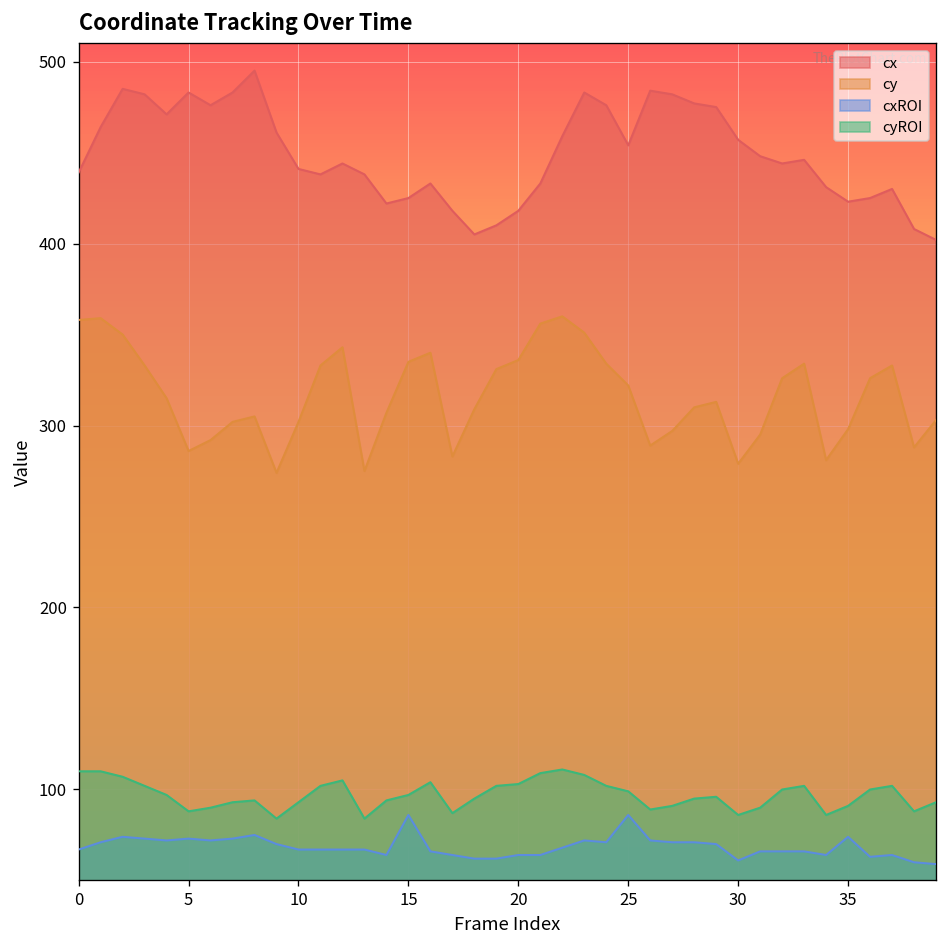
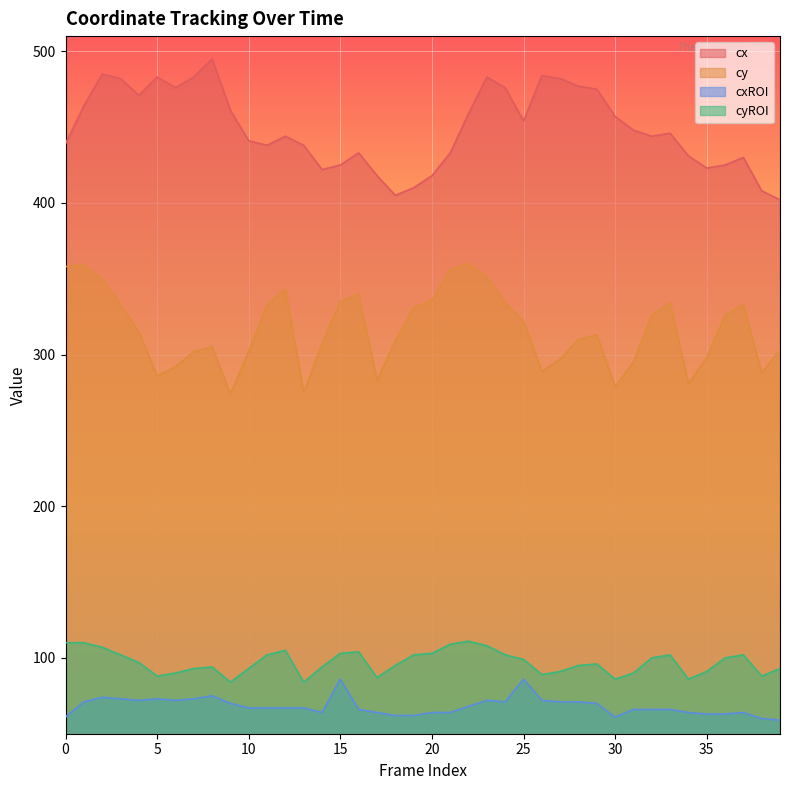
  {
    "cxROI": {
-     "0": 67,
+     "0": 61,
      "5": 73,
      "10": 67,
      "15": 86,
      "20": 64,
      "25": 86,
      "30": 61,
-     "35": 74
+     "35": 63
    },
    "cyROI": {
      "0": 110,
      "5": 88,
      "10": 93,
-     "15": 97,
+     "15": 103,
      "20": 103,
      "25": 99,
      "30": 86,
      "35": 91
    }
  }
